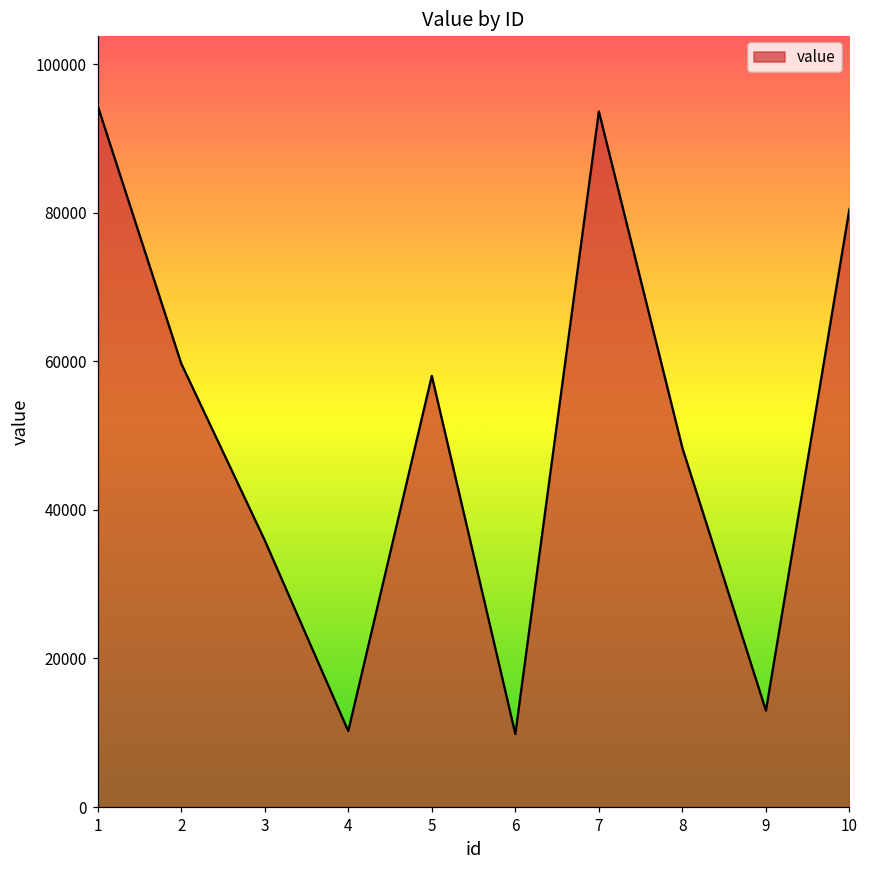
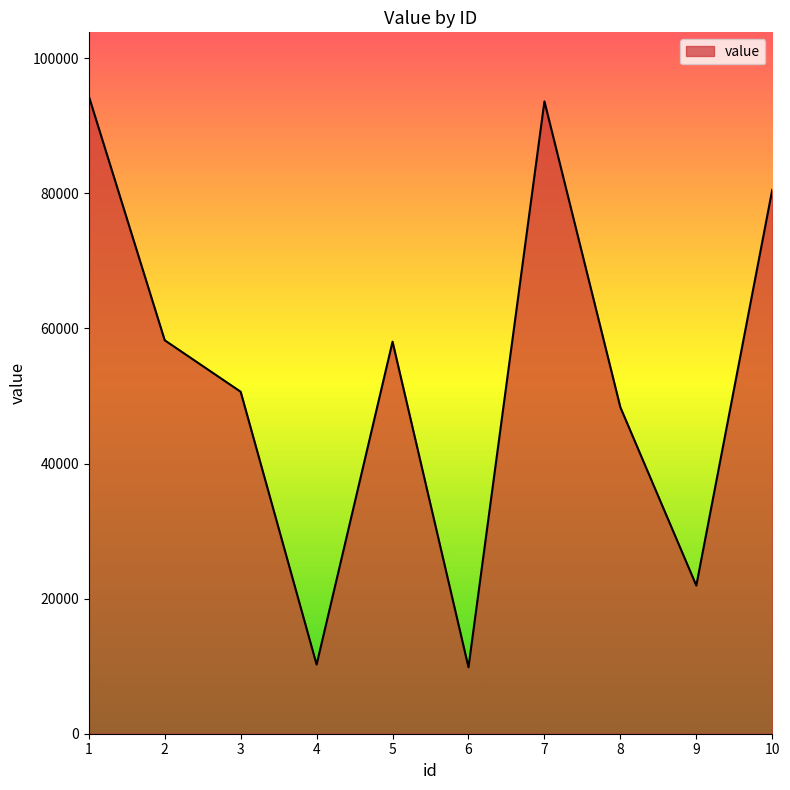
  {
    "1": 94000,
-   "2": 60000,
-   "3": 36000,
+   "2": 58000,
+   "3": 51000,
    "4": 10000,
    "5": 58000,
    "6": 10000,
    "7": 94000,
    "8": 48000,
-   "9": 13000,
+   "9": 22000,
    "10": 81000
  }
